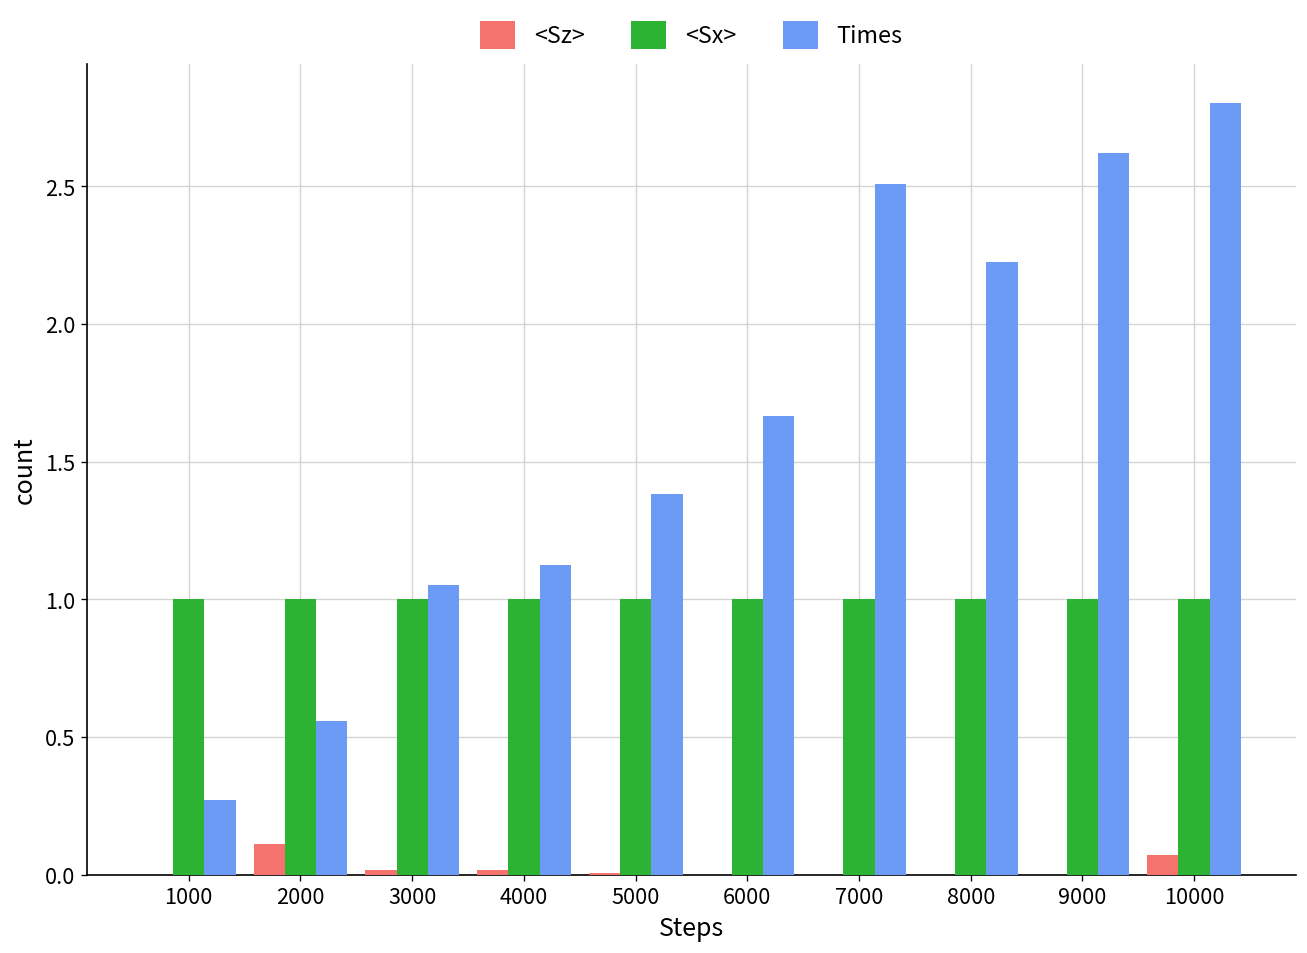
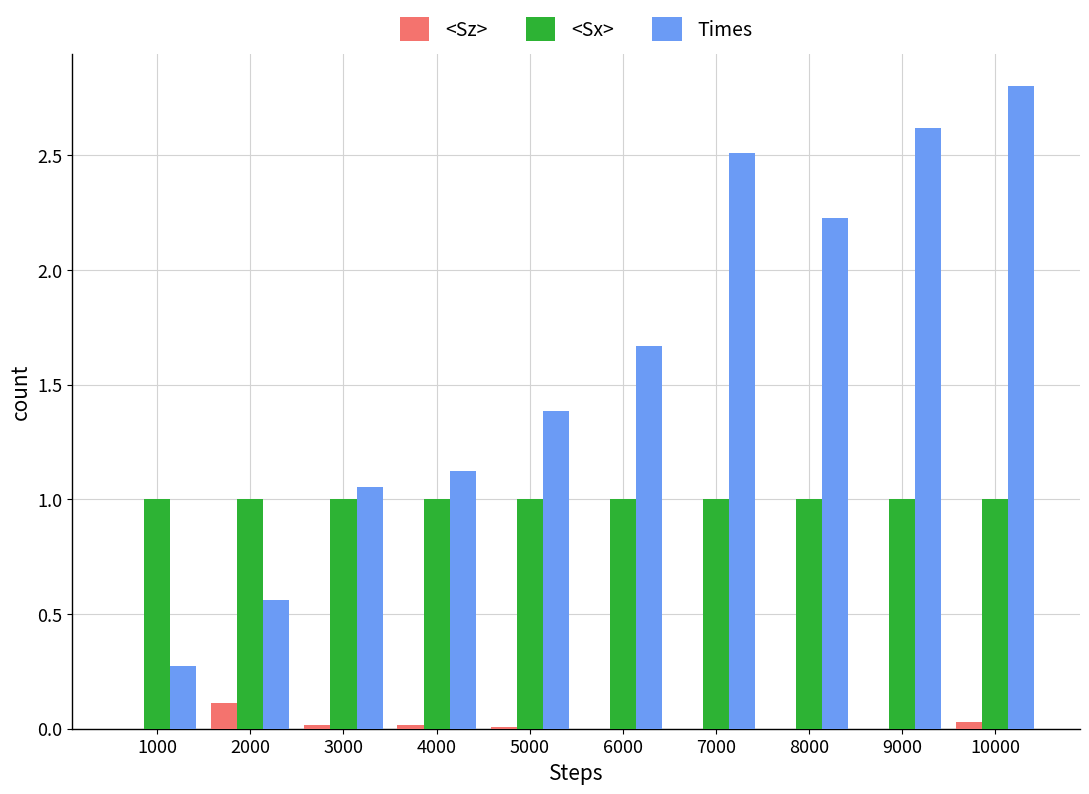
  {
    "<Sz>": {
      "1000": 0.00,
      "2000": 0.11,
      "3000": 0.02,
      "4000": 0.02,
      "6000": 0.00,
      "7000": 0.00,
      "8000": 0.00,
      "9000": 0.00,
-     "10000": 0.07
+     "10000": 0.03
    },
    "<Sx>": {
      "1000": 1.00,
      "2000": 1.00,
      "3000": 1.00,
      "4000": 1.00,
      "5000": 1.00,
      "6000": 1.00,
      "7000": 1.00,
      "8000": 1.00,
      "9000": 1.00,
      "10000": 1.00
    },
    "Times": {
      "1000": 0.27,
      "2000": 0.56,
      "3000": 1.05,
      "4000": 1.13,
      "5000": 1.38,
      "6000": 1.67,
      "7000": 2.51,
      "8000": 2.23,
      "9000": 2.62,
      "10000": 2.80
    }
  }
